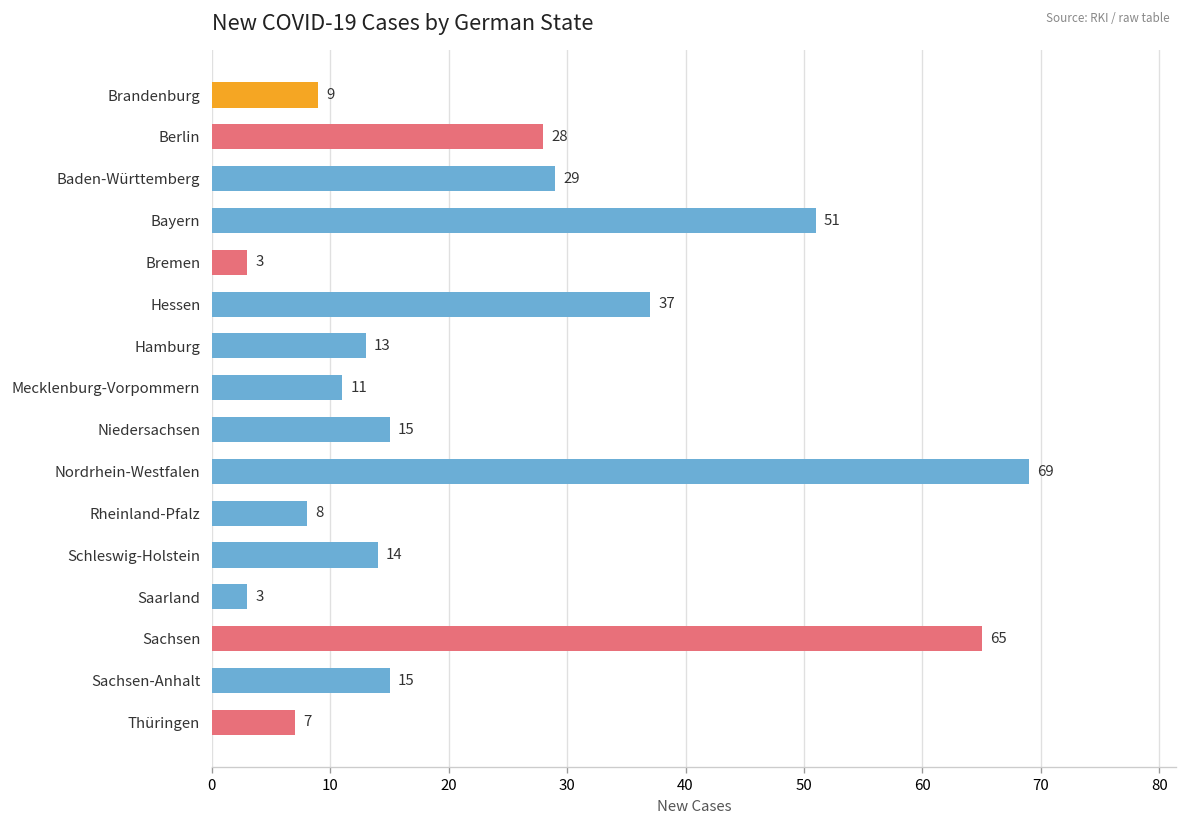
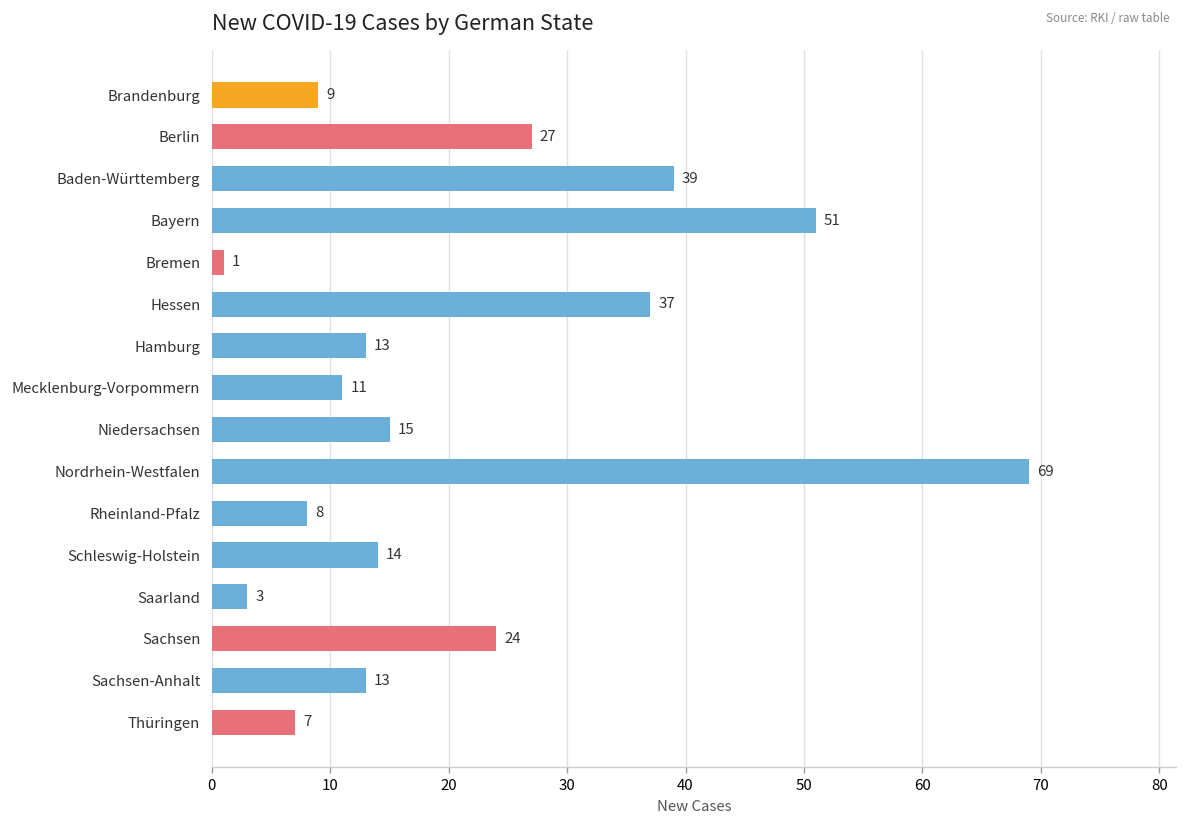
  {
    "Brandenburg": 9,
-   "Berlin": 28,
-   "Baden-Württemberg": 29,
+   "Berlin": 27,
+   "Baden-Württemberg": 39,
    "Bayern": 51,
-   "Bremen": 3,
+   "Bremen": 1,
    "Hessen": 37,
    "Hamburg": 13,
    "Mecklenburg-Vorpommern": 11,
    "Niedersachsen": 15,
    "Nordrhein-Westfalen": 69,
    "Rheinland-Pfalz": 8,
    "Schleswig-Holstein": 14,
    "Saarland": 3,
-   "Sachsen": 65,
-   "Sachsen-Anhalt": 15,
+   "Sachsen": 24,
+   "Sachsen-Anhalt": 13,
    "Thüringen": 7
  }
